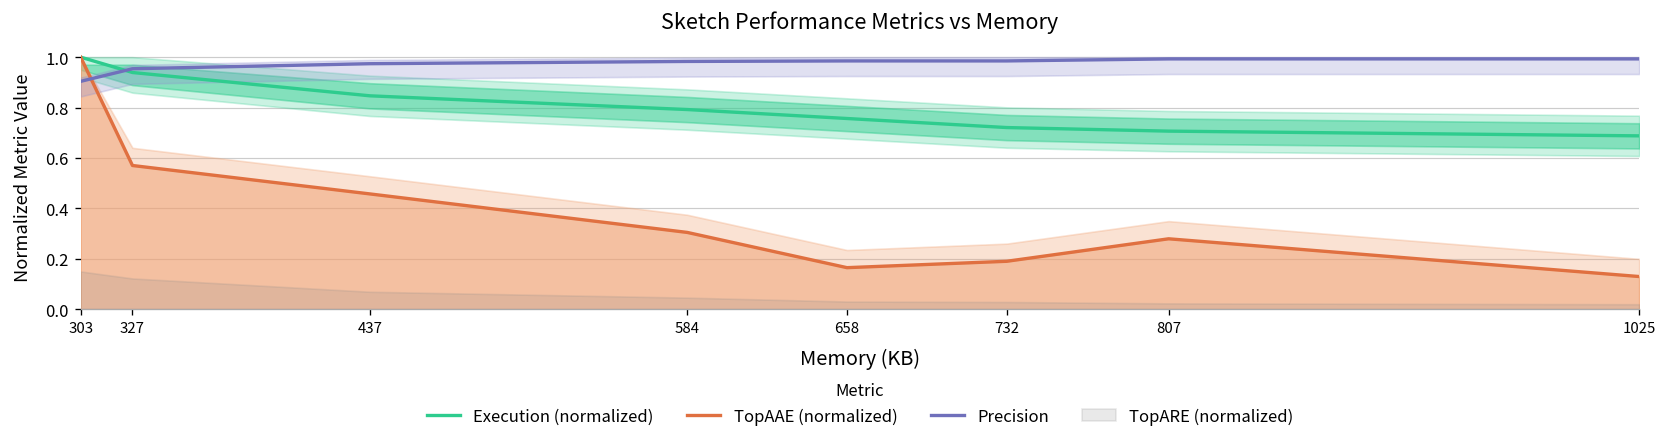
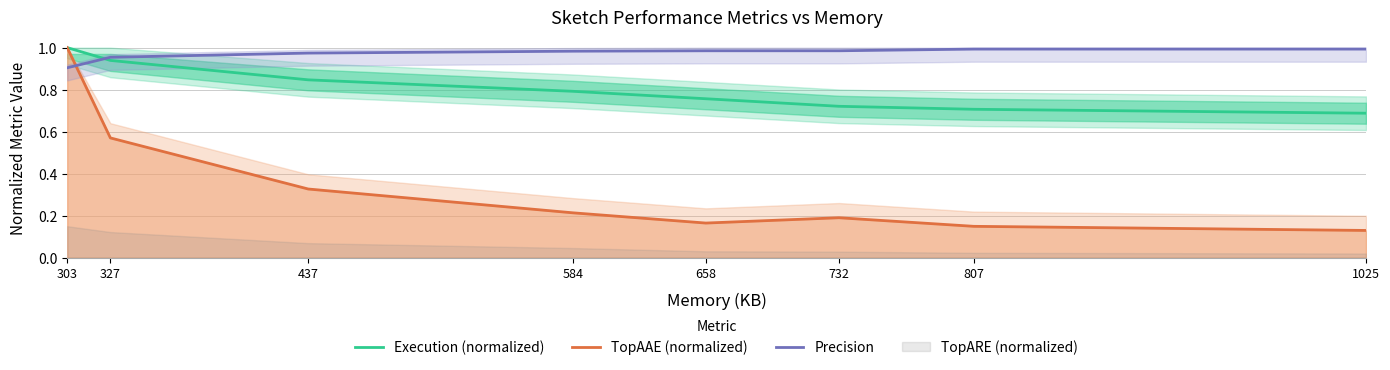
  {
    "TopAAE (normalized)": {
      "327": 0.57,
-     "437": 0.46,
-     "584": 0.30,
+     "437": 0.33,
+     "584": 0.21,
      "658": 0.16,
      "732": 0.19,
-     "807": 0.28,
+     "807": 0.15,
      "1025": 0.13
    }
  }
